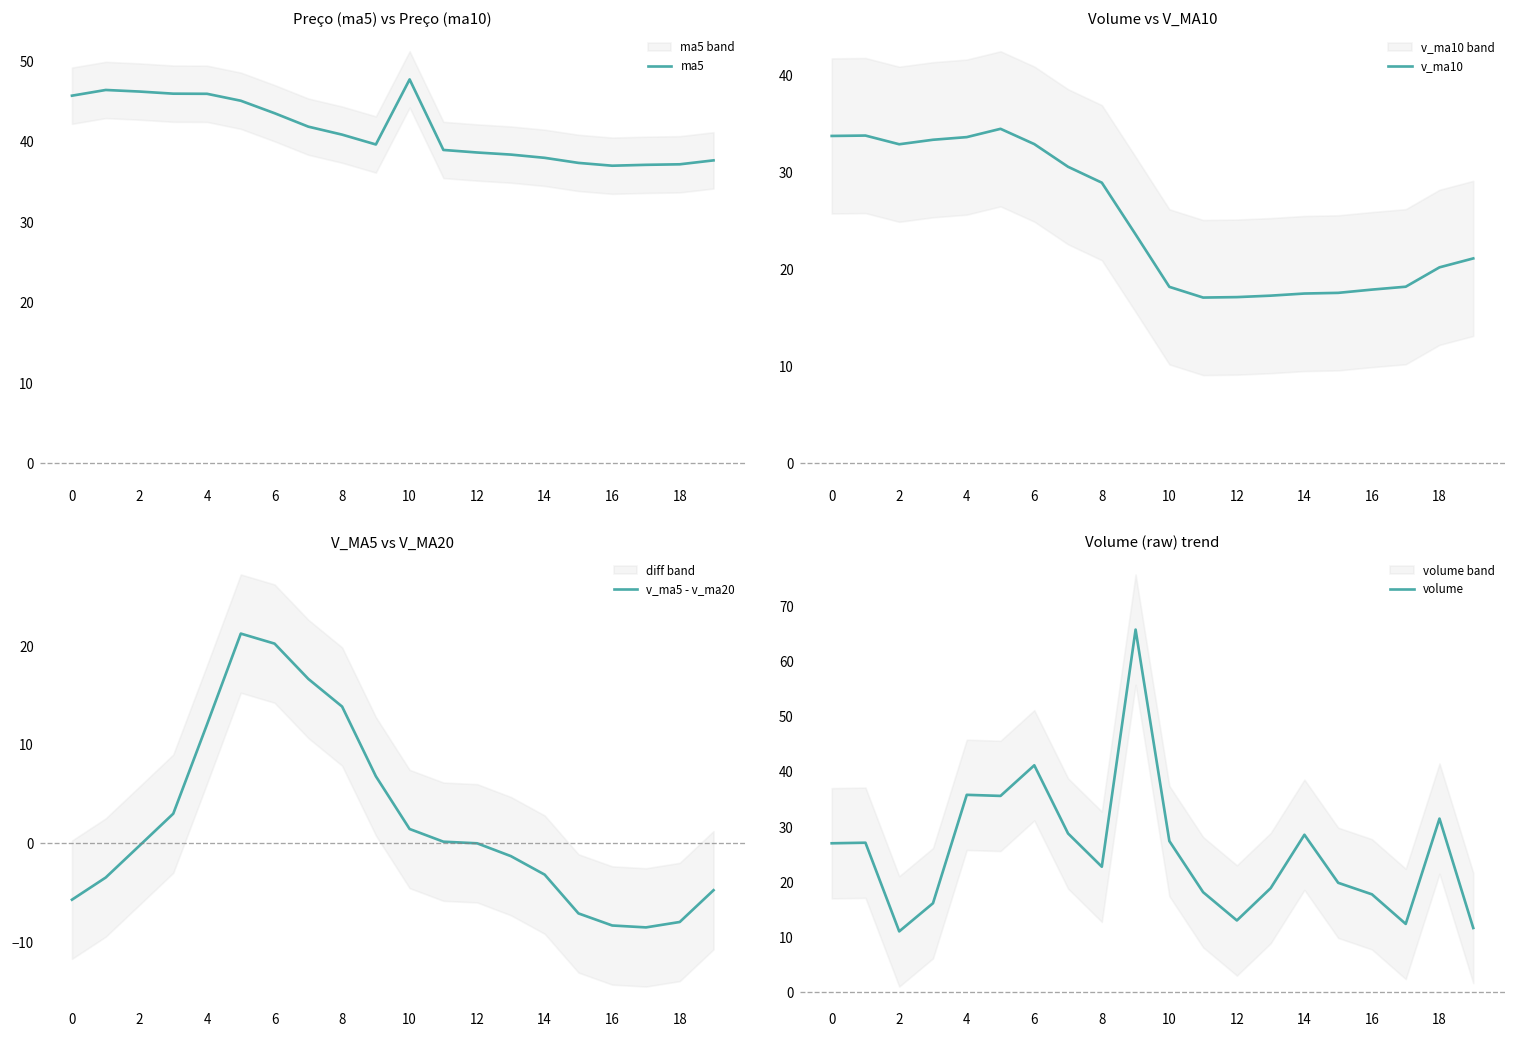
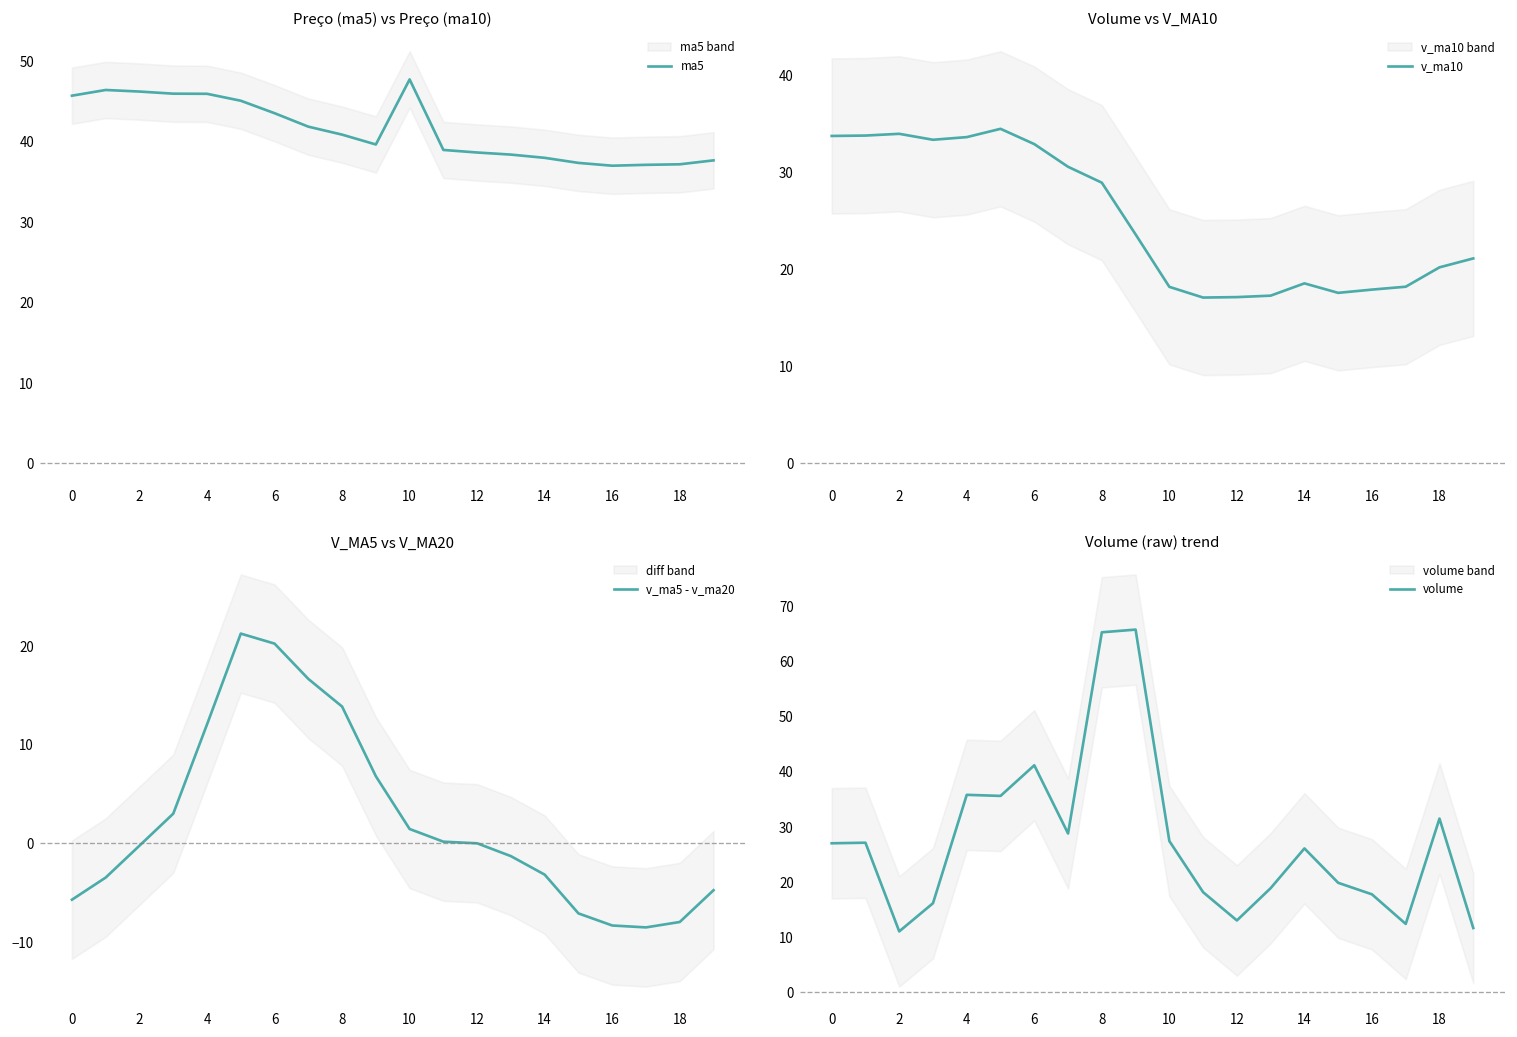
  {
    "Preço (ma5) vs Preço (ma10)": {
      "ma5": {
        "0": 46,
        "2": 46,
        "4": 46,
        "6": 44,
        "8": 41,
        "10": 48,
        "12": 39,
        "14": 38,
        "16": 37,
        "18": 37
      }
    },
    "Volume vs V_MA10": {
      "v_ma10": {
        "0": 34,
-       "2": 33,
+       "2": 34,
        "4": 34,
        "6": 33,
        "8": 29,
        "10": 18,
        "12": 17,
-       "14": 18,
+       "14": 19,
        "16": 18,
        "18": 20
      }
    },
    "V_MA5 vs V_MA20": {
      "v_ma5 - v_ma20": {
        "0": -6,
        "2": 0,
        "4": 12,
        "6": 20,
        "8": 14,
        "10": 1,
        "12": 0,
        "14": -3,
        "16": -8,
        "18": -8
      }
    },
    "Volume (raw) trend": {
      "volume": {
        "0": 27,
        "2": 11,
        "4": 36,
        "6": 41,
-       "8": 23,
+       "8": 65,
        "10": 27,
        "12": 13,
-       "14": 29,
+       "14": 26,
        "16": 18,
        "18": 31
      }
    }
  }
